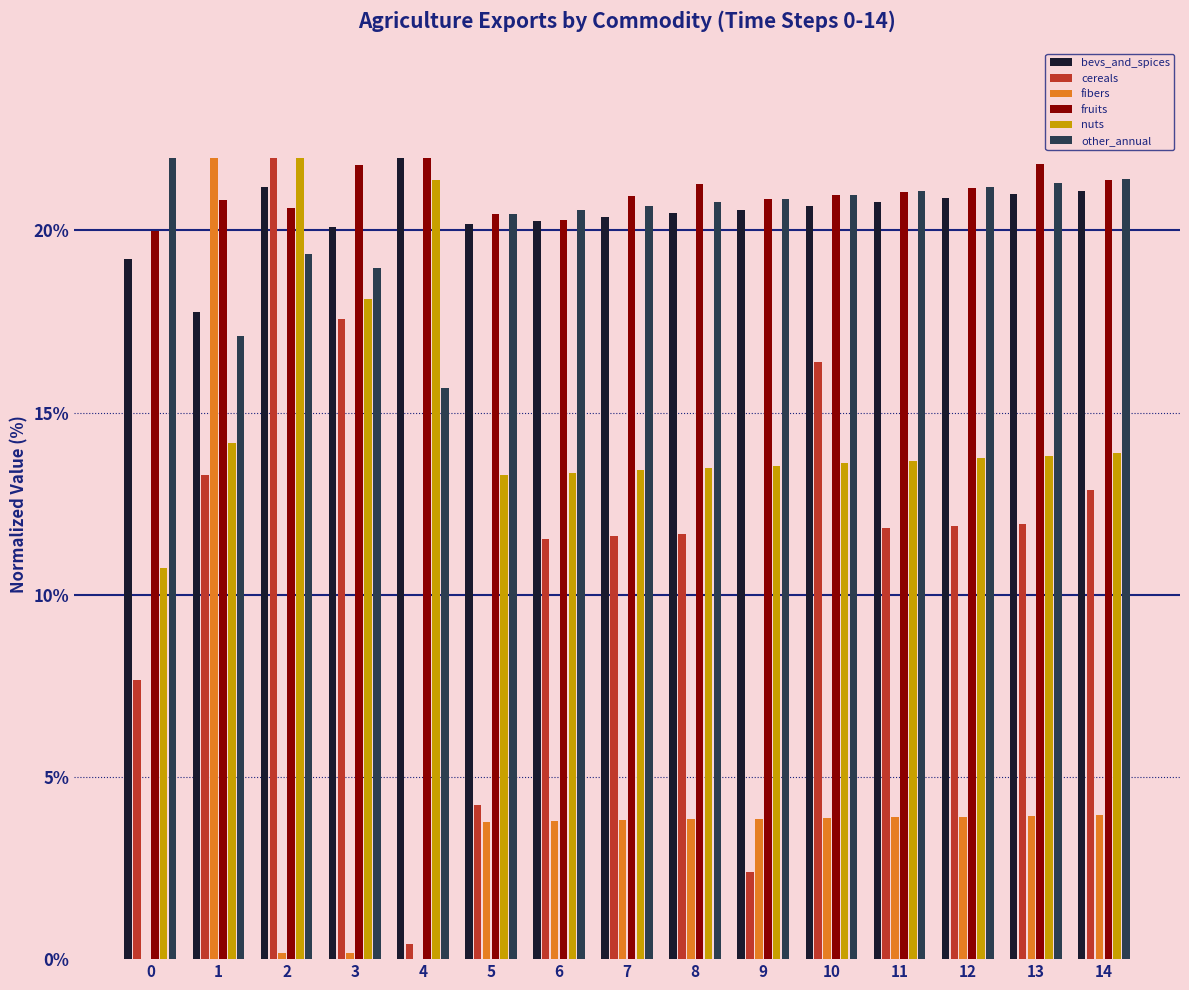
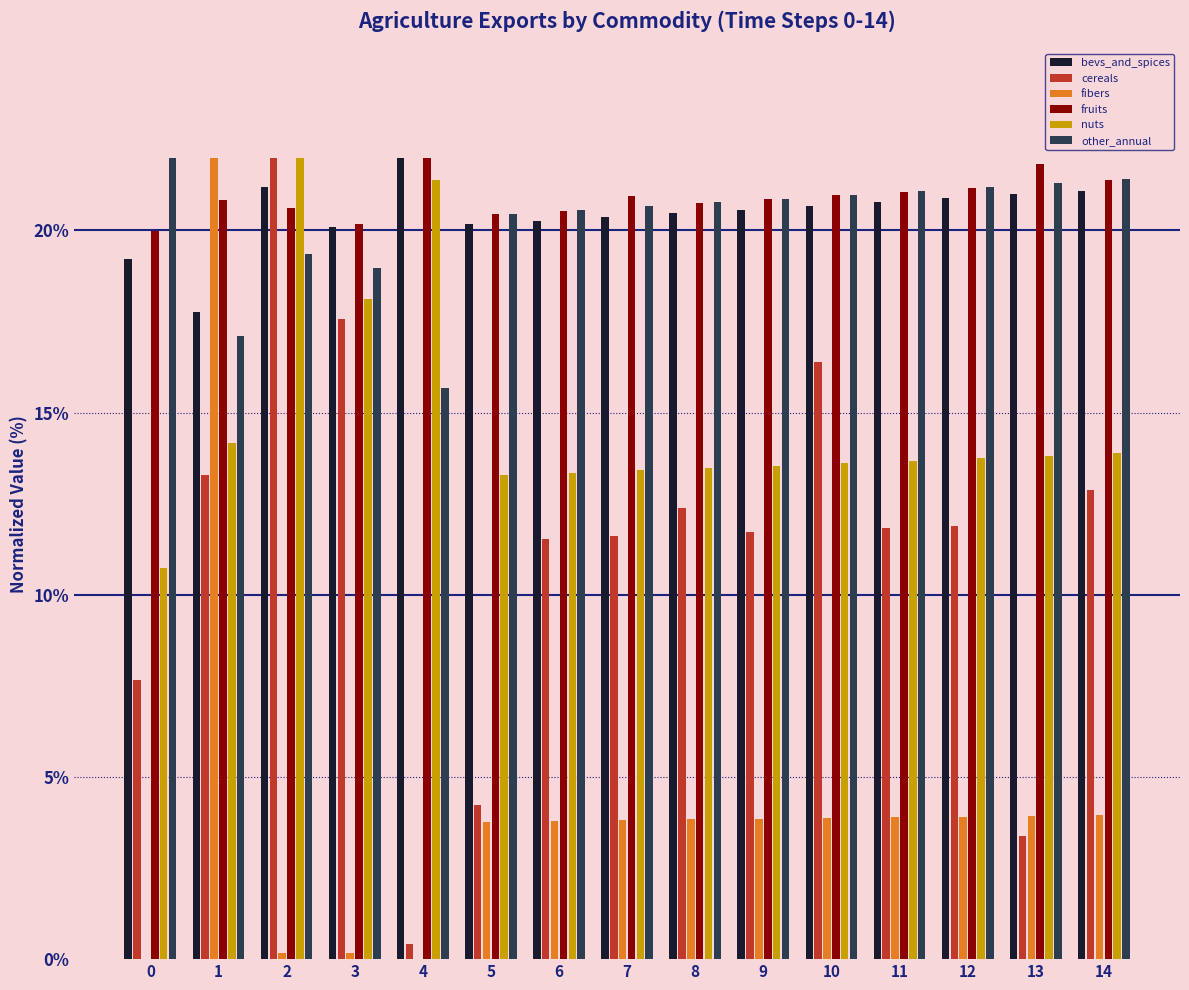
  {
    "cereals": {
      "0": "7.7%",
      "1": "13.3%",
      "2": "22.0%",
      "3": "17.6%",
      "4": "0.4%",
      "5": "4.2%",
      "6": "11.5%",
      "7": "11.6%",
-     "8": "11.7%",
-     "9": "2.4%",
+     "8": "12.4%",
+     "9": "11.7%",
      "10": "16.4%",
      "11": "11.8%",
      "12": "11.9%",
-     "13": "12.0%",
+     "13": "3.4%",
      "14": "12.9%"
    },
    "fruits": {
      "0": "20.0%",
      "1": "20.8%",
      "2": "20.6%",
-     "3": "21.8%",
+     "3": "20.2%",
      "4": "22.0%",
      "5": "20.4%",
-     "6": "20.3%",
+     "6": "20.5%",
      "7": "20.9%",
-     "8": "21.3%",
+     "8": "20.8%",
      "9": "20.9%",
      "10": "21.0%",
      "11": "21.1%",
      "12": "21.2%",
      "13": "21.8%",
      "14": "21.4%"
    }
  }
